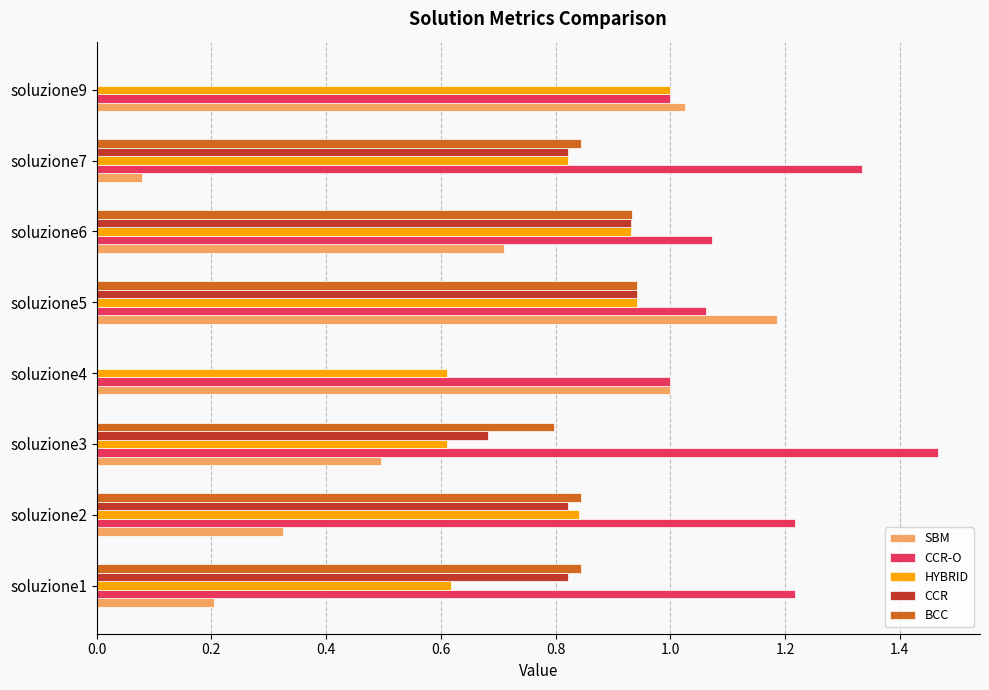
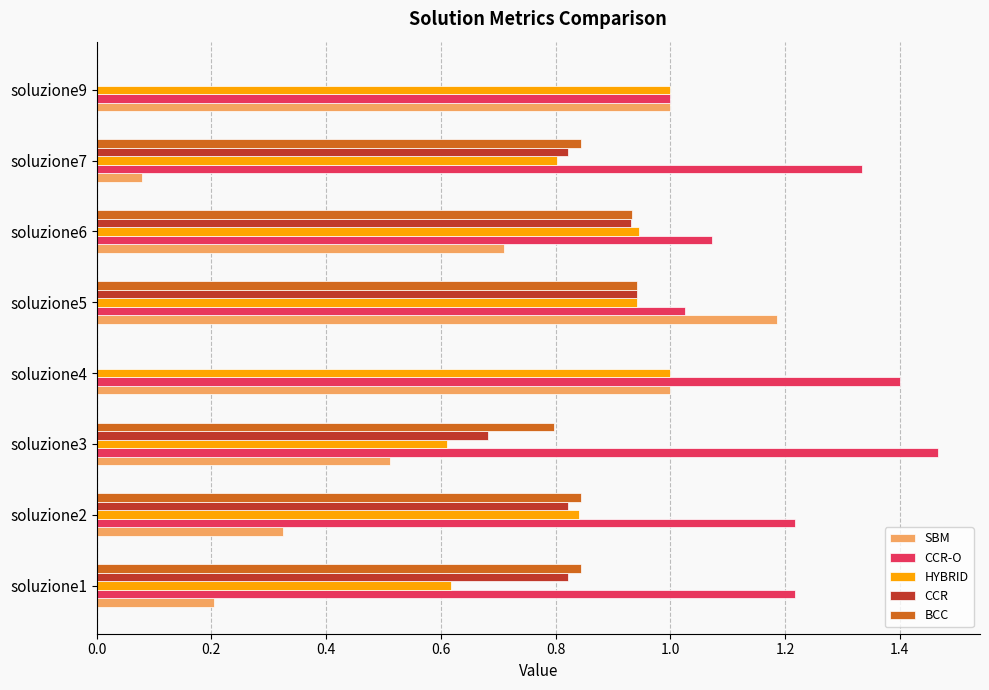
  {
    "SBM": {
-     "soluzione9": 1.03,
+     "soluzione9": 1.00,
      "soluzione7": 0.08,
      "soluzione6": 0.71,
      "soluzione5": 1.19,
      "soluzione4": 1.00,
-     "soluzione3": 0.50,
+     "soluzione3": 0.51,
      "soluzione2": 0.32,
      "soluzione1": 0.20
    },
    "CCR-O": {
      "soluzione9": 1.00,
      "soluzione7": 1.33,
      "soluzione6": 1.07,
-     "soluzione5": 1.06,
-     "soluzione4": 1.0,
+     "soluzione5": 1.03,
+     "soluzione4": 1.4,
      "soluzione3": 1.47,
      "soluzione2": 1.22,
      "soluzione1": 1.22
    },
    "HYBRID": {
      "soluzione9": 1.00,
-     "soluzione7": 0.82,
-     "soluzione6": 0.93,
+     "soluzione7": 0.80,
+     "soluzione6": 0.95,
      "soluzione5": 0.94,
-     "soluzione4": 0.61,
+     "soluzione4": 1.00,
      "soluzione3": 0.61,
      "soluzione2": 0.84,
      "soluzione1": 0.62
    }
  }
